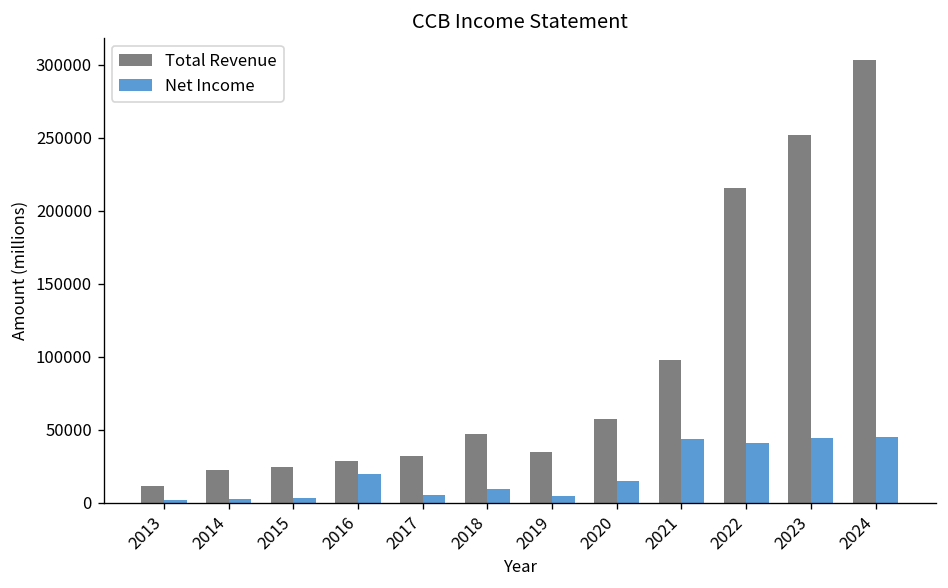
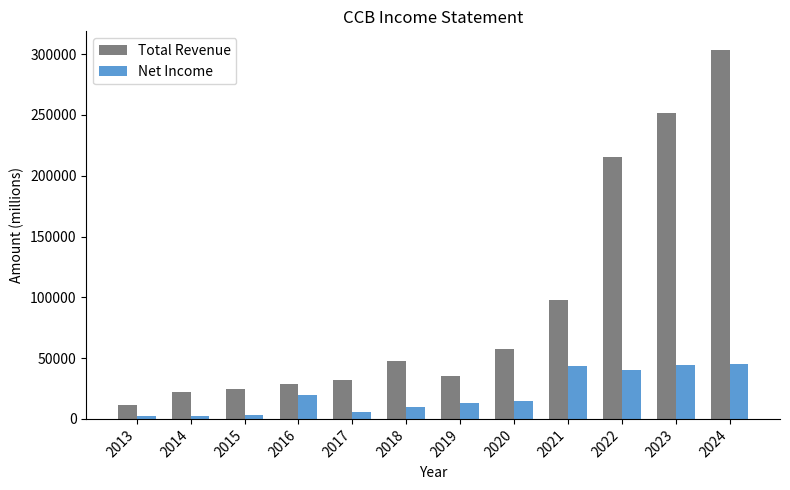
  {
    "Total Revenue": {
      "2013": 12000,
      "2014": 23000,
      "2015": 25000,
      "2016": 29000,
      "2017": 32000,
      "2018": 47000,
      "2019": 35000,
      "2020": 57000,
      "2021": 98000,
      "2022": 216000,
      "2023": 252000,
      "2024": 304000
    },
    "Net Income": {
      "2014": 2000,
      "2015": 3000,
      "2016": 20000,
      "2017": 5000,
      "2018": 10000,
-     "2019": 4000,
+     "2019": 13000,
      "2020": 15000,
      "2021": 43000,
      "2022": 41000,
      "2023": 45000,
      "2024": 45000
    }
  }
